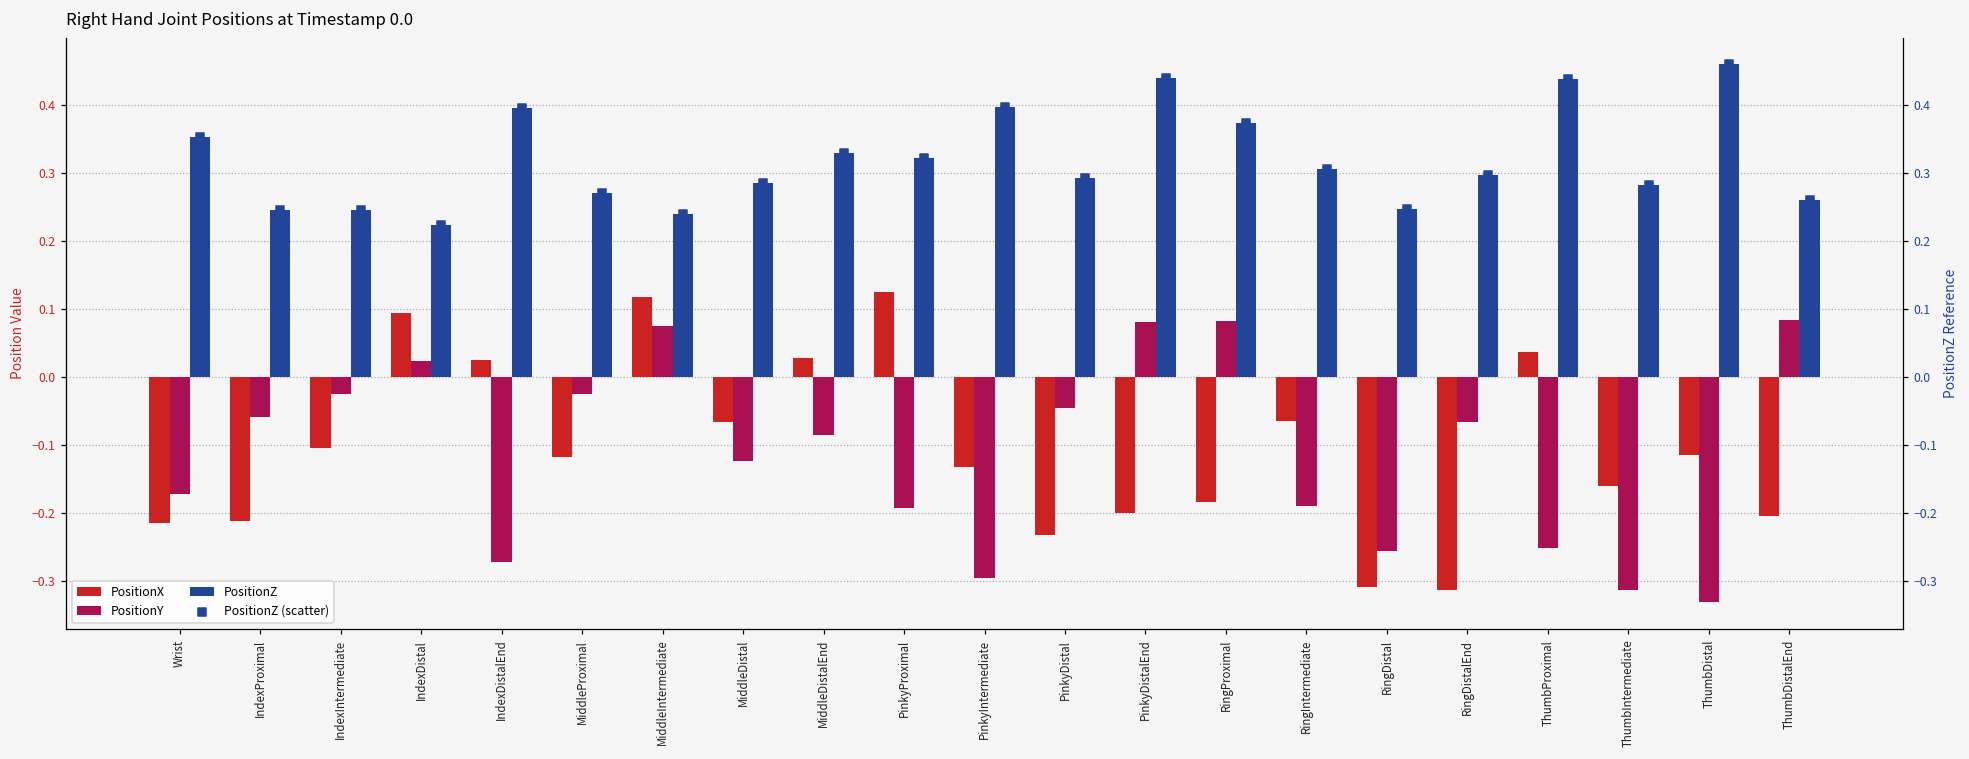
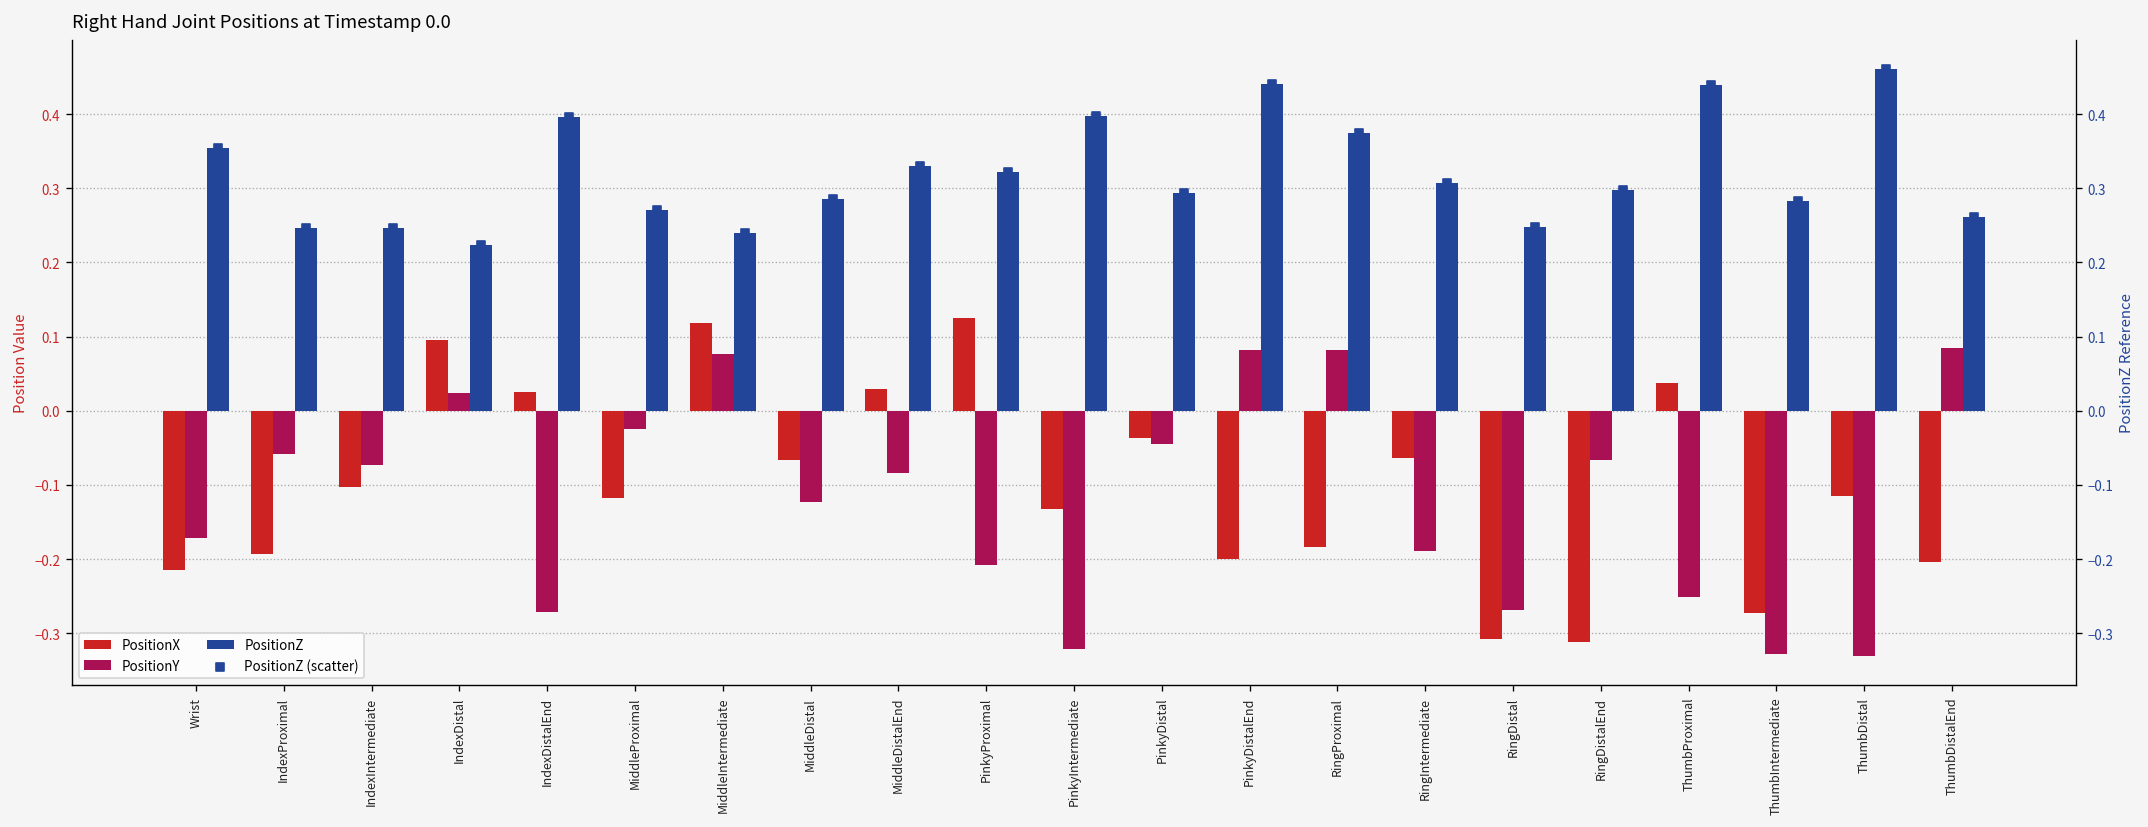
  {
    "PositionX": {
      "Wrist": -0.21,
-     "IndexProximal": -0.21,
+     "IndexProximal": -0.19,
      "IndexIntermediate": -0.10,
      "IndexDistal": 0.10,
      "IndexDistalEnd": 0.03,
      "MiddleProximal": -0.12,
      "MiddleIntermediate": 0.12,
      "MiddleDistal": -0.07,
      "MiddleDistalEnd": 0.03,
      "PinkyProximal": 0.13,
      "PinkyIntermediate": -0.13,
-     "PinkyDistal": -0.23,
+     "PinkyDistal": -0.04,
      "PinkyDistalEnd": -0.20,
      "RingProximal": -0.18,
      "RingIntermediate": -0.06,
      "RingDistal": -0.31,
      "RingDistalEnd": -0.31,
      "ThumbProximal": 0.04,
-     "ThumbIntermediate": -0.16,
+     "ThumbIntermediate": -0.27,
      "ThumbDistal": -0.11,
      "ThumbDistalEnd": -0.20
    },
    "PositionY": {
      "Wrist": -0.17,
      "IndexProximal": -0.06,
-     "IndexIntermediate": -0.02,
+     "IndexIntermediate": -0.07,
      "IndexDistal": 0.02,
      "IndexDistalEnd": -0.27,
      "MiddleProximal": -0.02,
      "MiddleIntermediate": 0.08,
      "MiddleDistal": -0.12,
      "MiddleDistalEnd": -0.08,
-     "PinkyProximal": -0.19,
-     "PinkyIntermediate": -0.30,
+     "PinkyProximal": -0.21,
+     "PinkyIntermediate": -0.32,
      "PinkyDistal": -0.04,
      "PinkyDistalEnd": 0.08,
      "RingProximal": 0.08,
      "RingIntermediate": -0.19,
-     "RingDistal": -0.26,
+     "RingDistal": -0.27,
      "RingDistalEnd": -0.07,
      "ThumbProximal": -0.25,
-     "ThumbIntermediate": -0.31,
+     "ThumbIntermediate": -0.33,
      "ThumbDistal": -0.33,
      "ThumbDistalEnd": 0.08
    }
  }
